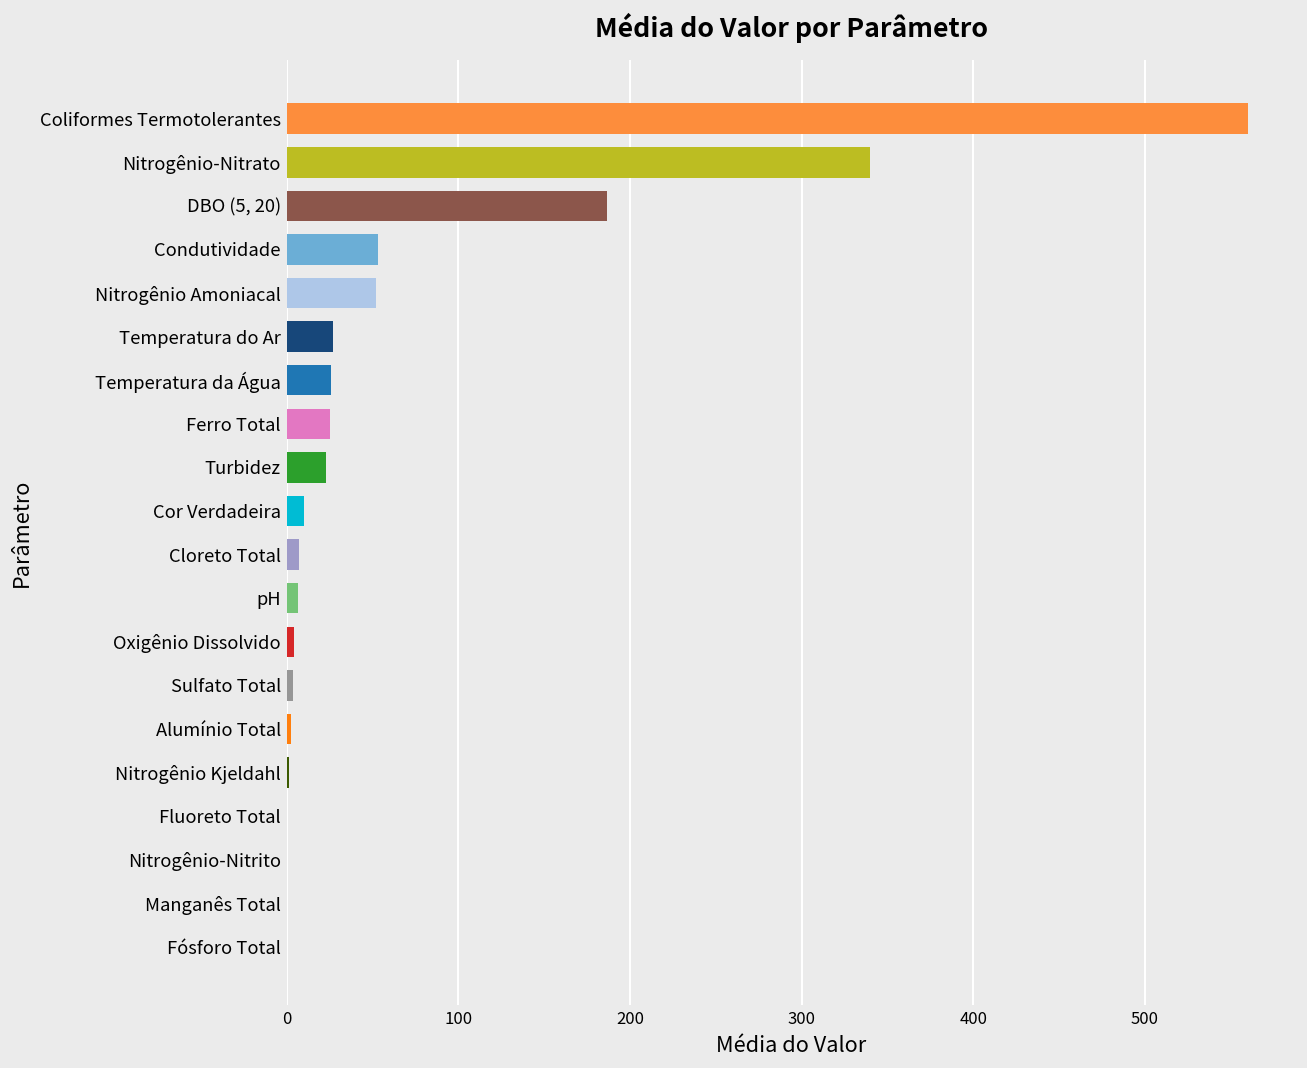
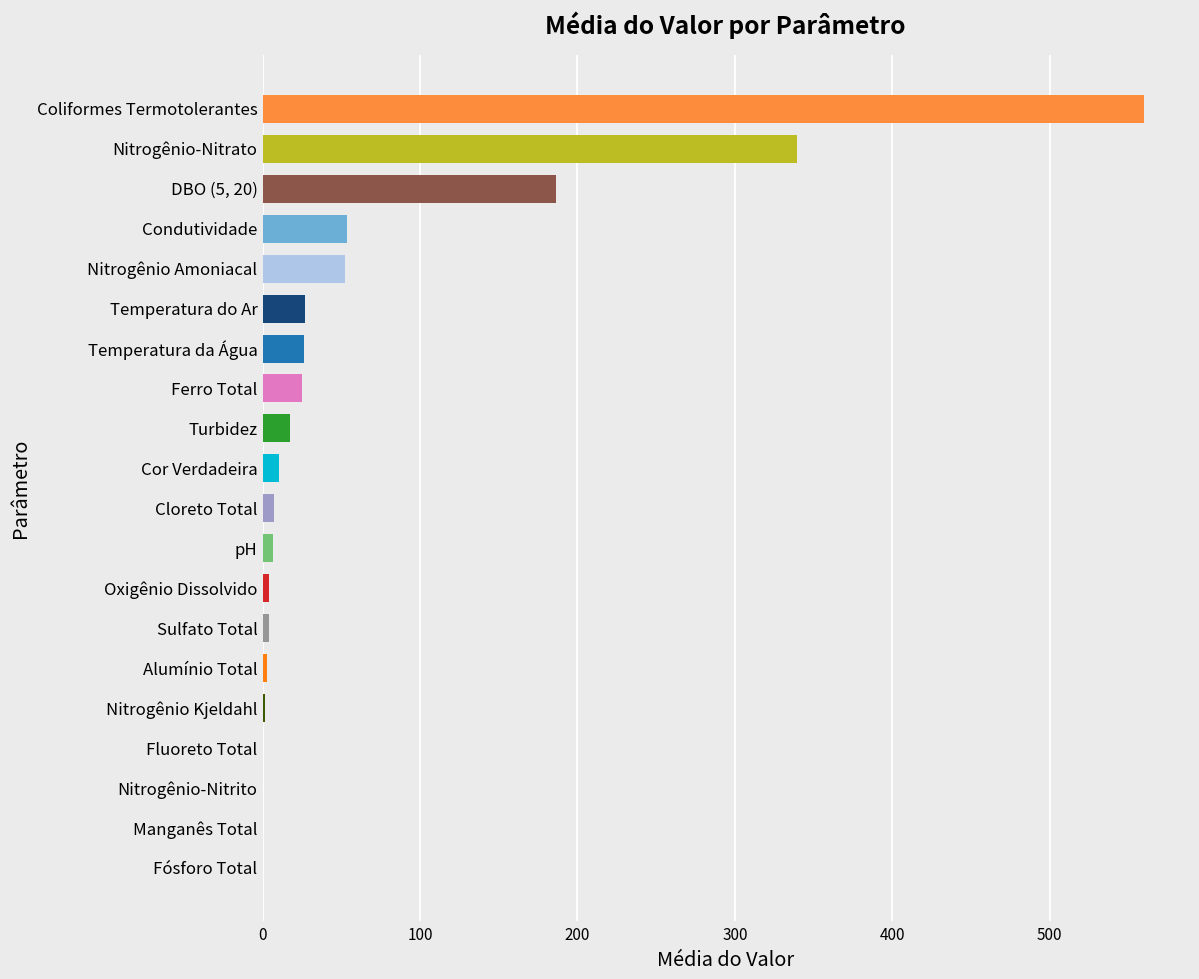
  {
    "Coliformes Termotolerantes": 560,
    "Nitrogênio-Nitrato": 340,
    "DBO (5, 20)": 187,
    "Condutividade": 53,
    "Nitrogênio Amoniacal": 52,
    "Temperatura do Ar": 27,
    "Temperatura da Água": 26,
    "Ferro Total": 25,
-   "Turbidez": 23,
+   "Turbidez": 17,
    "Cor Verdadeira": 10,
    "Cloreto Total": 7,
    "pH": 6,
    "Oxigênio Dissolvido": 4,
    "Sulfato Total": 4,
    "Alumínio Total": 3
  }
